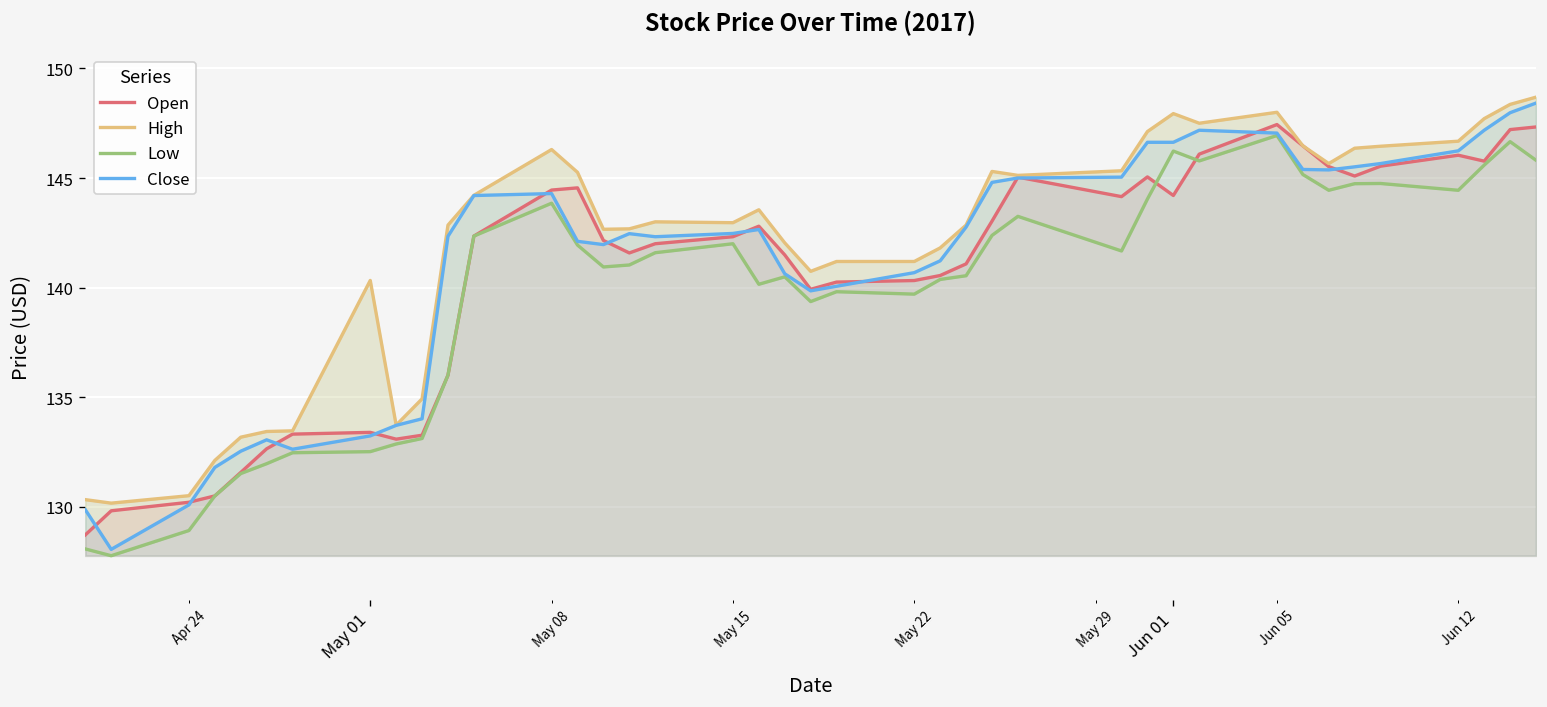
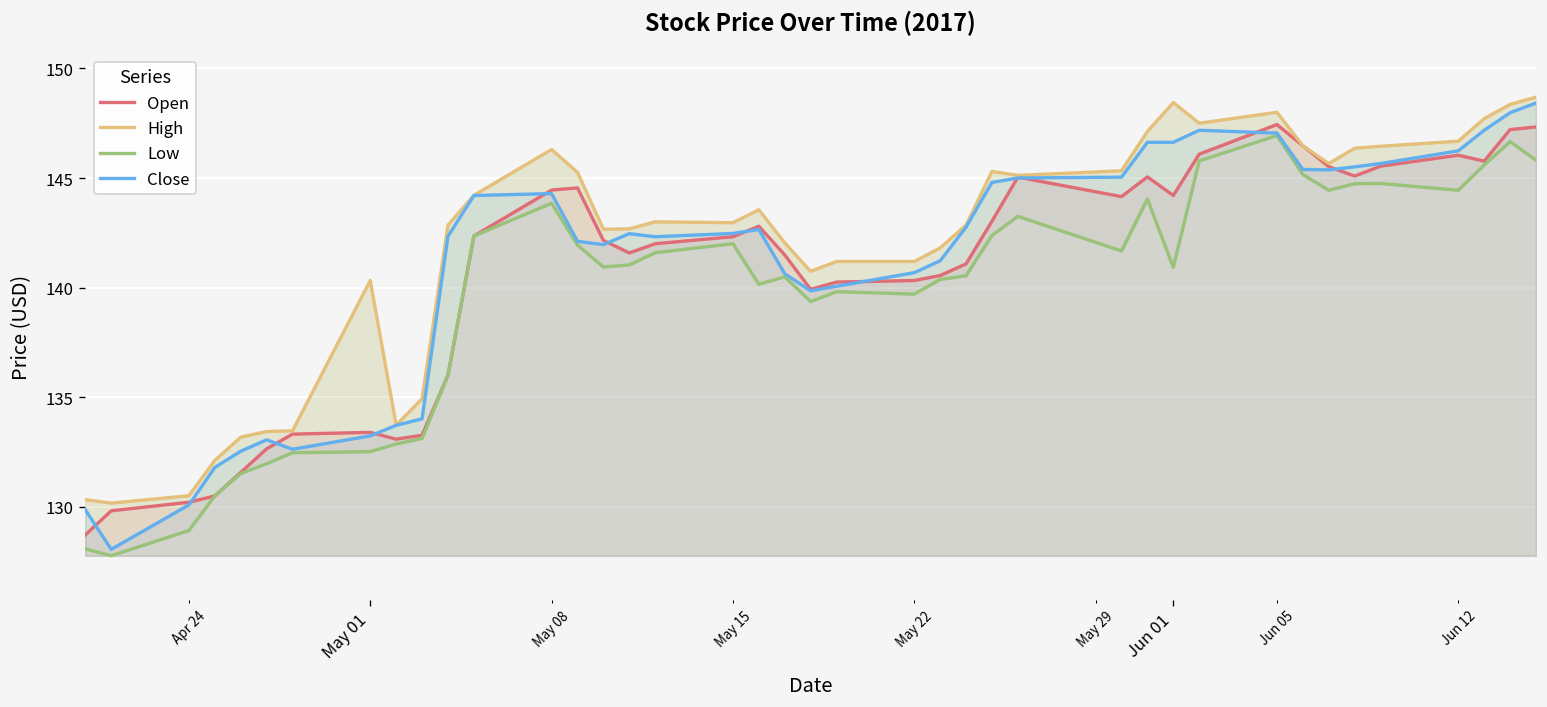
  {
    "Open": {
      "May 01": 133.4,
      "Jun 01": 144.2
    },
    "High": {
      "May 01": 140.3,
-     "Jun 01": 147.9
+     "Jun 01": 148.4
    },
    "Low": {
      "May 01": 132.5,
-     "Jun 01": 146.2
+     "Jun 01": 140.9
    },
    "Close": {
      "May 01": 133.2,
      "Jun 01": 146.6
    }
  }
